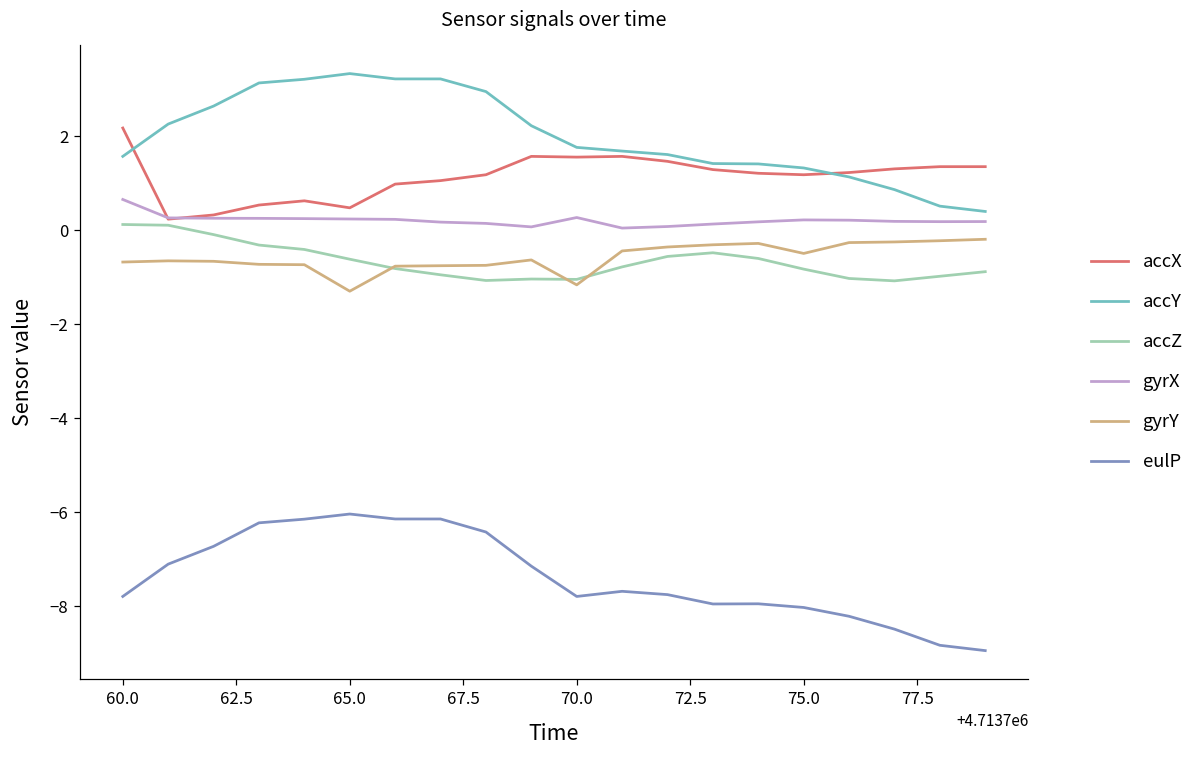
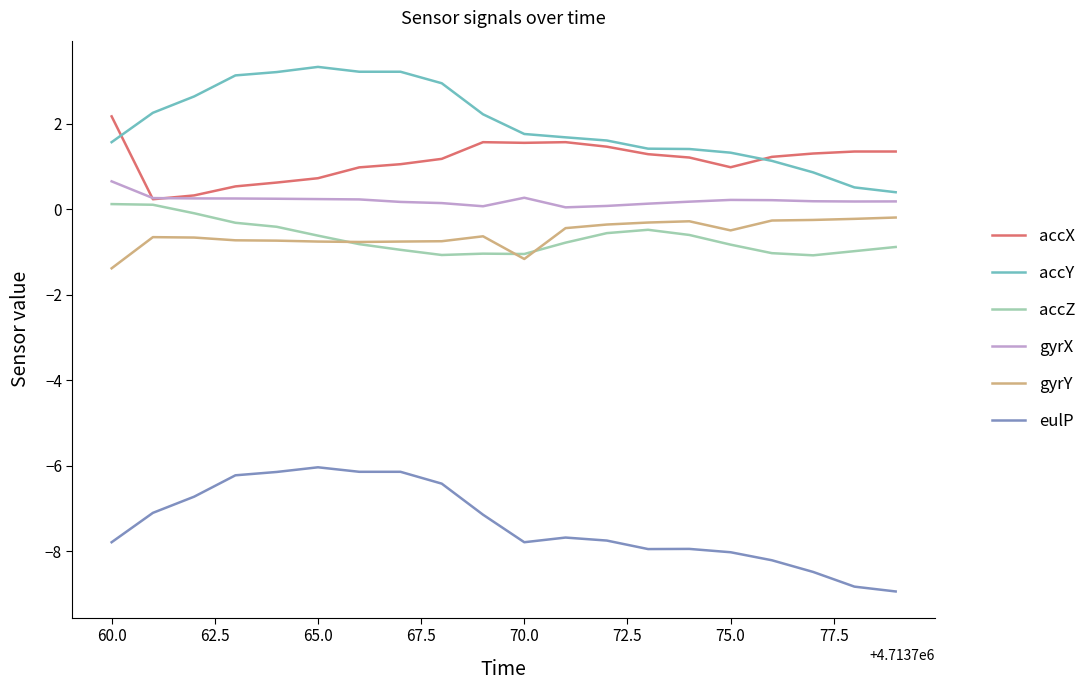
  {
    "accX": {
      "60.0": 2.2,
-     "65.0": 0.5,
+     "65.0": 0.7,
      "70.0": 1.6,
-     "75.0": 1.2
+     "75.0": 1.0
    },
    "gyrX": {
      "60.0": 0.7,
      "65.0": 0.2,
      "70.0": 0.3,
      "75.0": 0.2
    },
    "gyrY": {
-     "60.0": -0.7,
-     "65.0": -1.3,
+     "60.0": -1.4,
+     "65.0": -0.8,
      "70.0": -1.2,
      "75.0": -0.5
    }
  }
